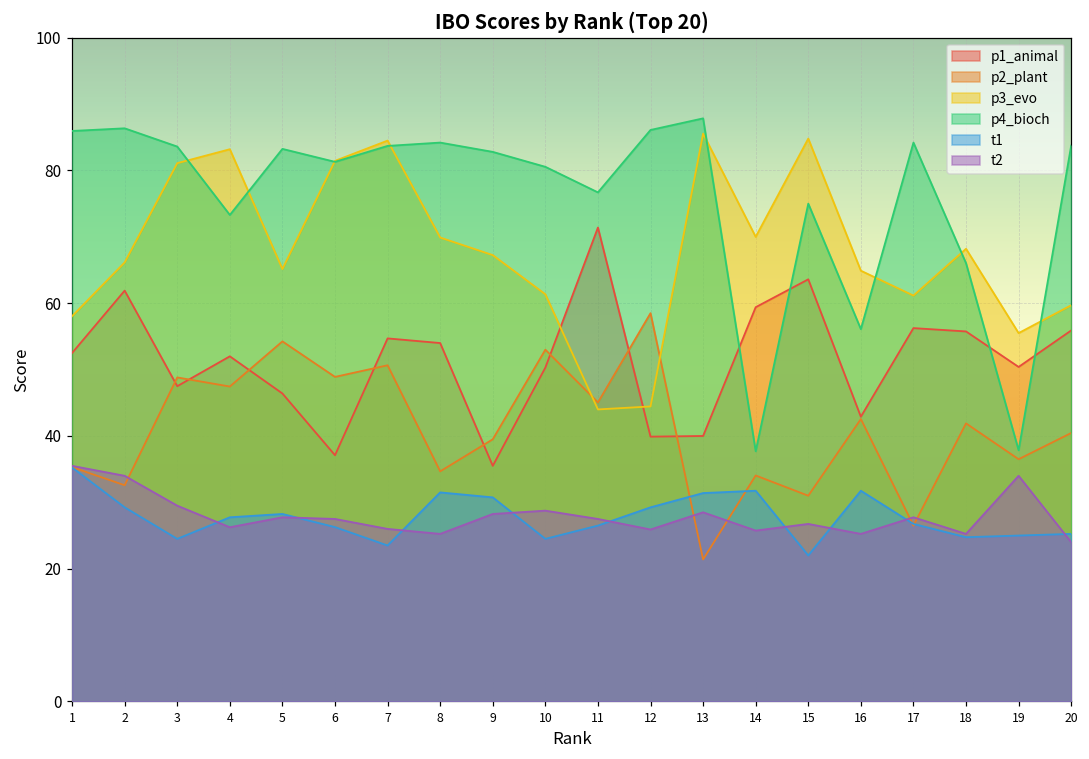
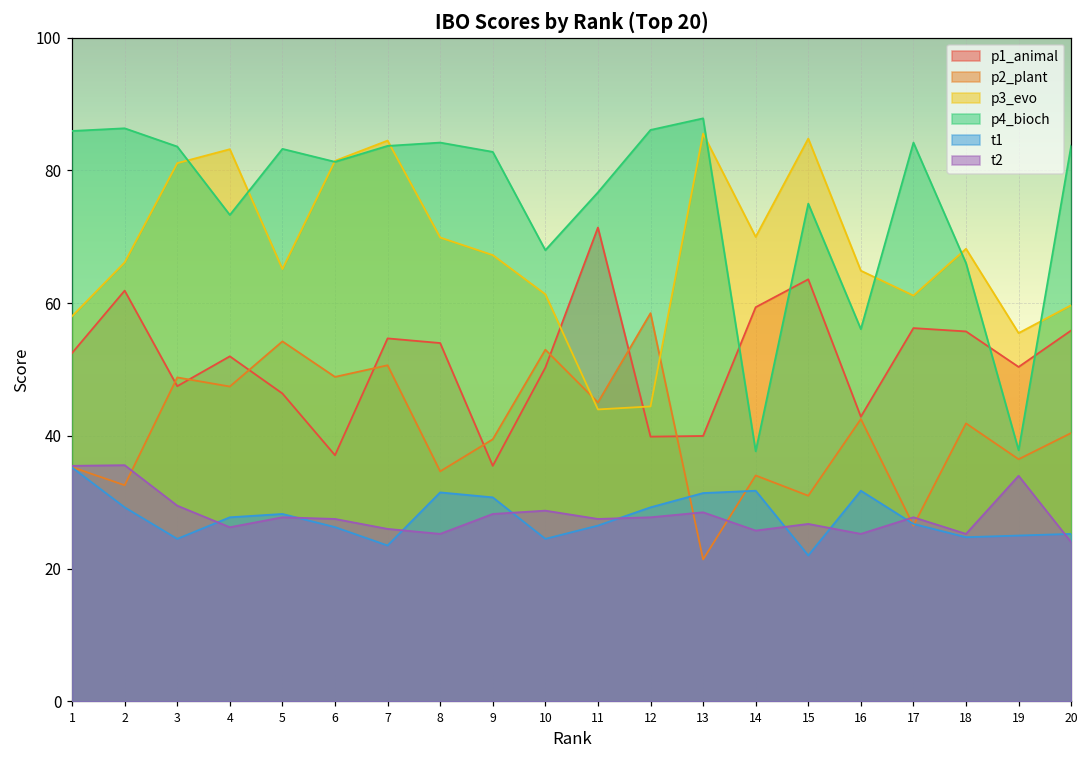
  {
    "p4_bioch": {
      "1": 86,
      "2": 86,
      "3": 84,
      "4": 73,
      "5": 83,
      "7": 84,
      "8": 84,
      "9": 83,
-     "10": 81,
+     "10": 68,
      "11": 77,
      "12": 86,
      "13": 88,
      "14": 38,
      "15": 75,
      "16": 56,
      "17": 84,
      "18": 66,
      "19": 38,
      "20": 84
    },
    "t1": {
      "2": 29,
      "3": 25,
      "4": 28,
      "5": 28,
      "6": 26,
      "7": 24,
      "8": 32,
      "9": 31,
      "10": 25,
      "11": 27,
      "12": 29,
      "13": 31,
      "14": 32,
      "15": 22,
      "16": 32,
      "18": 25,
      "19": 25,
      "20": 25
    },
    "t2": {
-     "2": 34,
+     "2": 36,
      "3": 30,
      "4": 26,
      "5": 28,
      "6": 28,
      "7": 26,
      "8": 25,
      "9": 28,
      "10": 29,
      "11": 28,
-     "12": 26,
+     "12": 28,
      "13": 29,
      "14": 26,
      "15": 27,
      "16": 25,
      "17": 28,
      "18": 25,
      "19": 34,
      "20": 24
    }
  }
